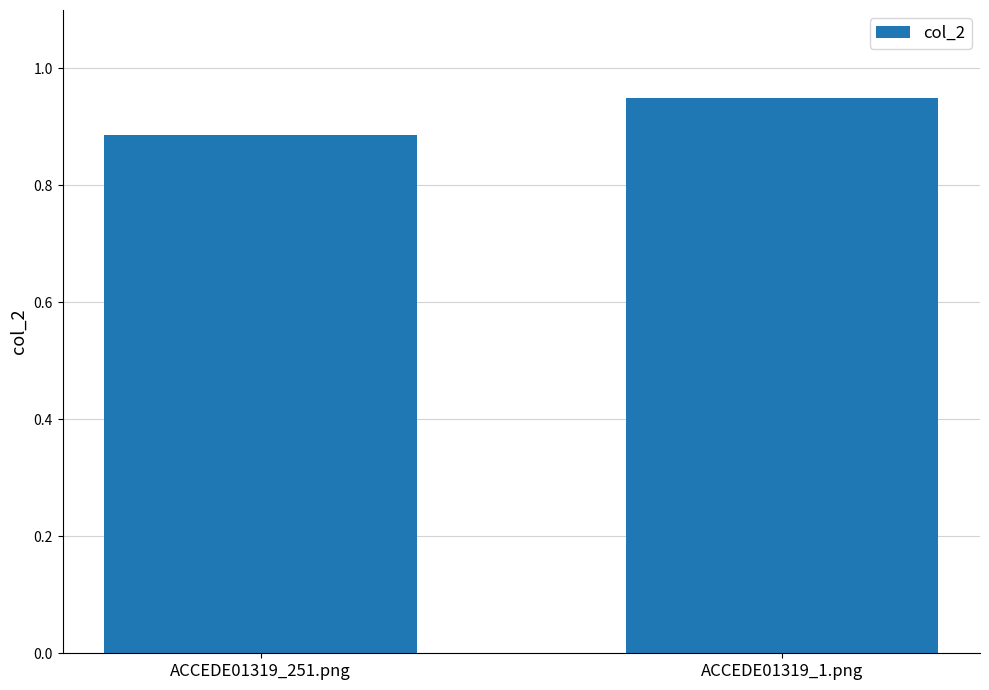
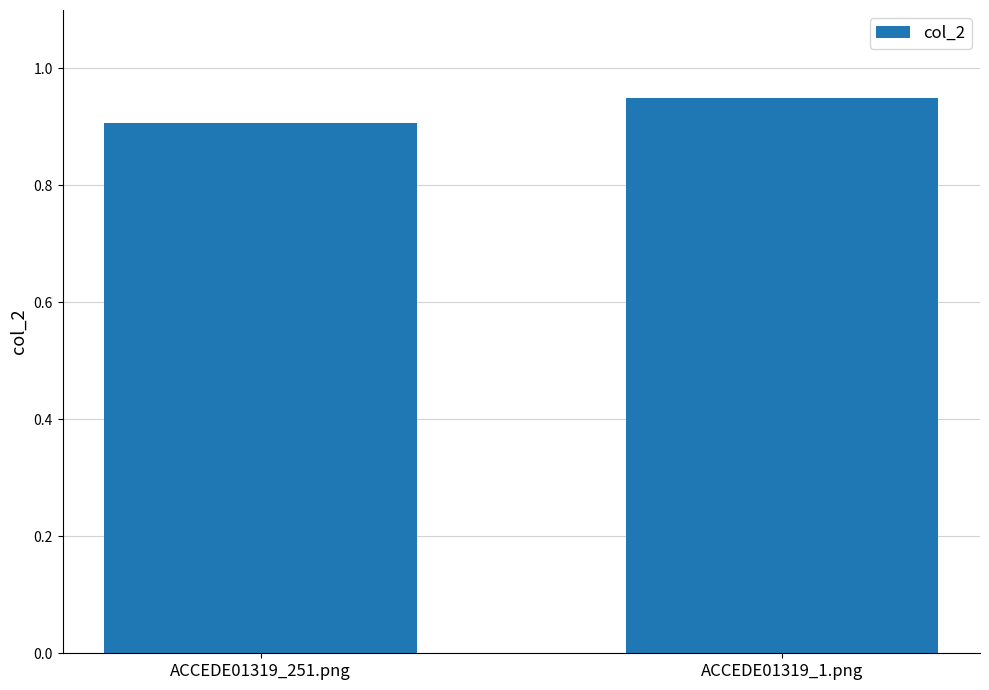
  {
-   "ACCEDE01319_251.png": 0.89,
+   "ACCEDE01319_251.png": 0.91,
    "ACCEDE01319_1.png": 0.95
  }
